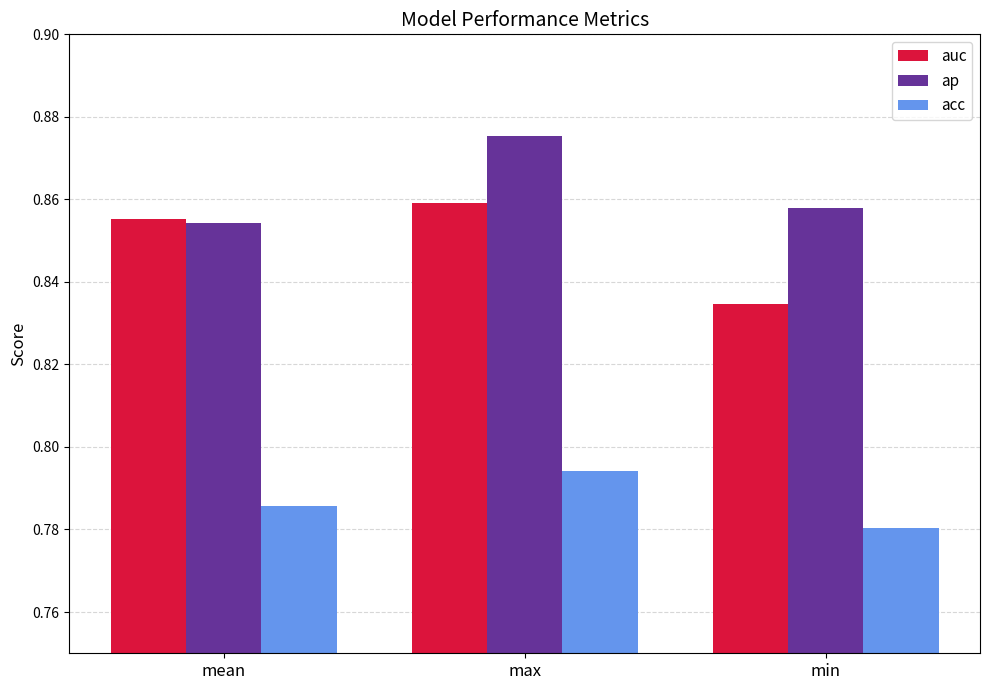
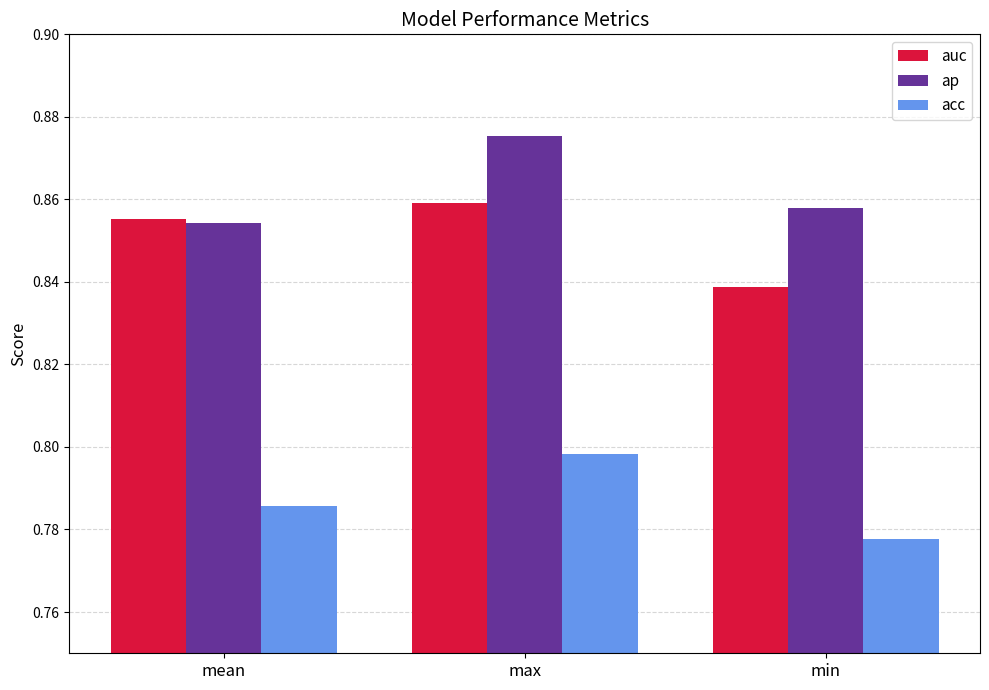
  {
    "auc": {
      "mean": 0.855,
      "max": 0.859,
-     "min": 0.835
+     "min": 0.839
    },
    "ap": {
      "mean": 0.854,
      "max": 0.875,
      "min": 0.858
    },
    "acc": {
      "mean": 0.786,
-     "max": 0.794,
-     "min": 0.780
+     "max": 0.798,
+     "min": 0.778
    }
  }
